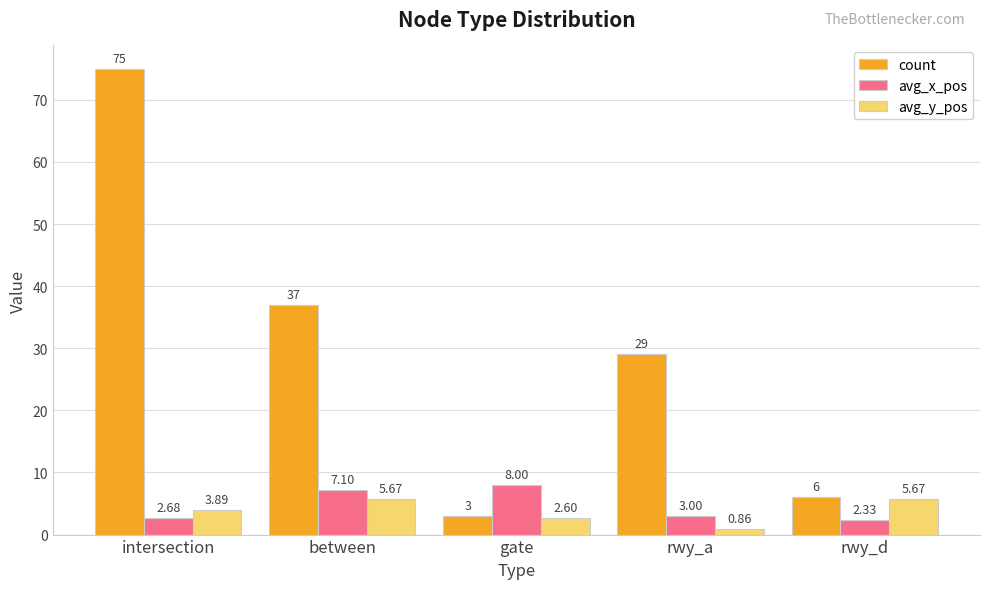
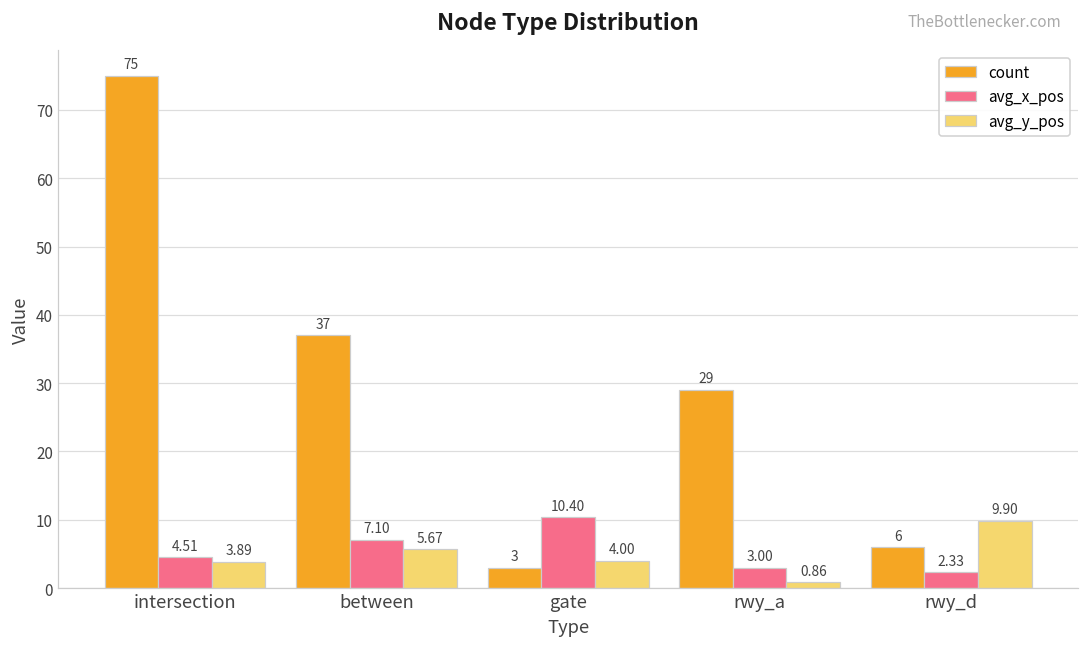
  {
    "count": {
      "intersection": 75,
      "between": 37,
      "gate": 3,
      "rwy_a": 29,
      "rwy_d": 6
    },
    "avg_x_pos": {
-     "intersection": 2.68,
+     "intersection": 4.51,
      "between": 7.10,
-     "gate": 8.00,
+     "gate": 10.40,
      "rwy_a": 3.00,
      "rwy_d": 2.33
    },
    "avg_y_pos": {
      "intersection": 3.89,
      "between": 5.67,
-     "gate": 2.60,
+     "gate": 4.00,
      "rwy_a": 0.86,
-     "rwy_d": 5.67
+     "rwy_d": 9.90
    }
  }
